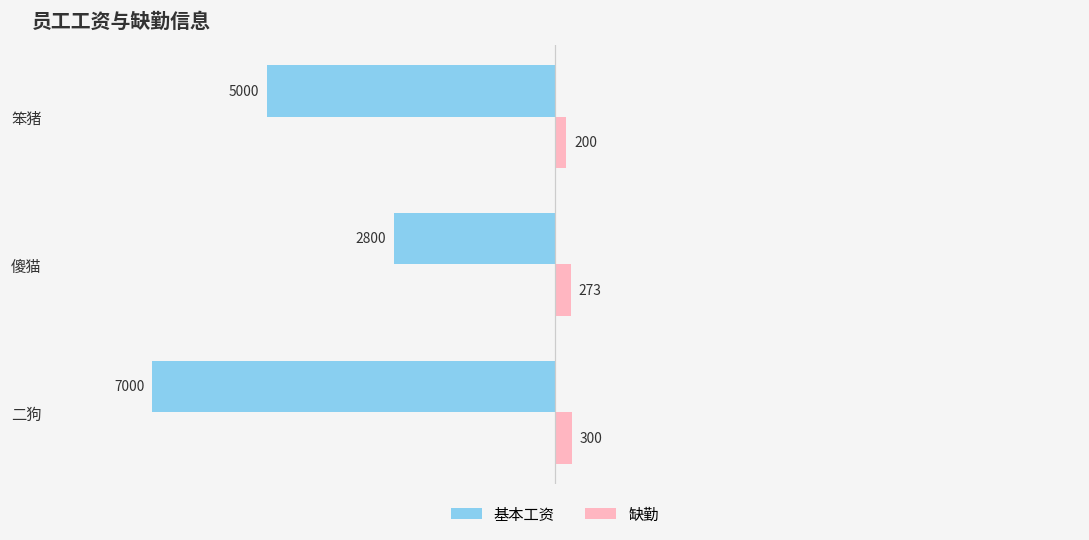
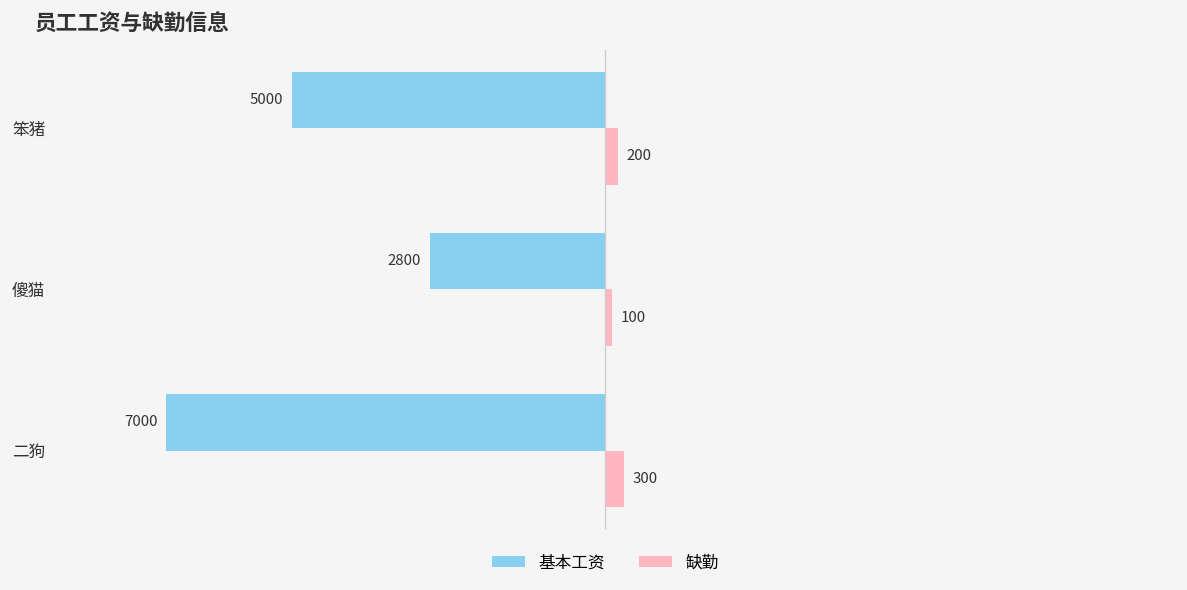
  {
    "缺勤": {
      "笨猪": 200,
-     "傻猫": 273,
+     "傻猫": 100,
      "二狗": 300
    }
  }
